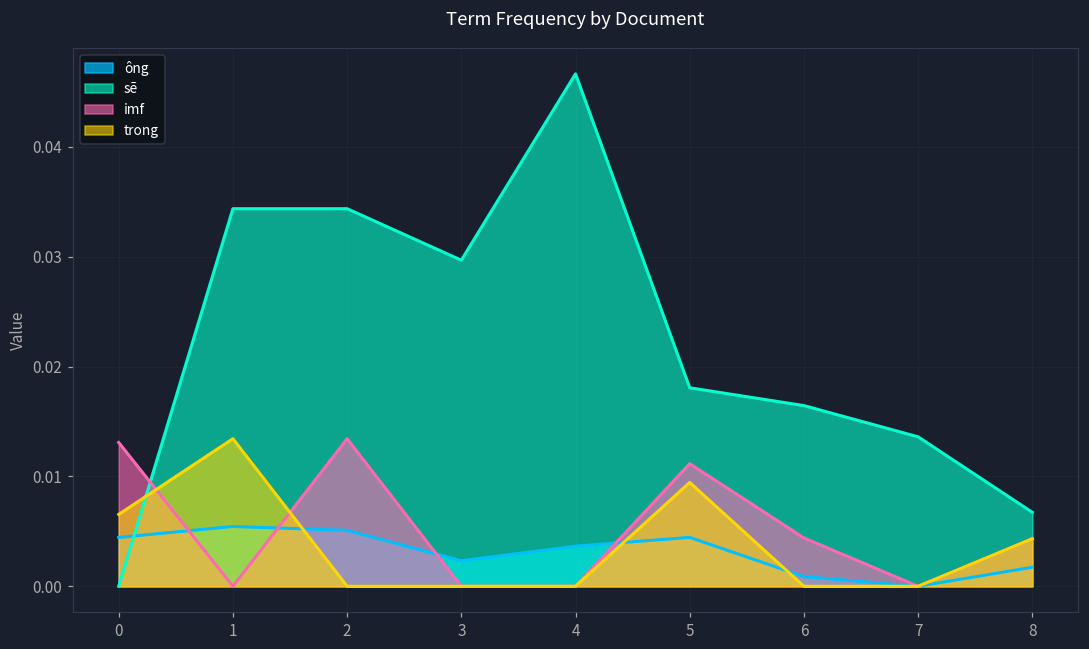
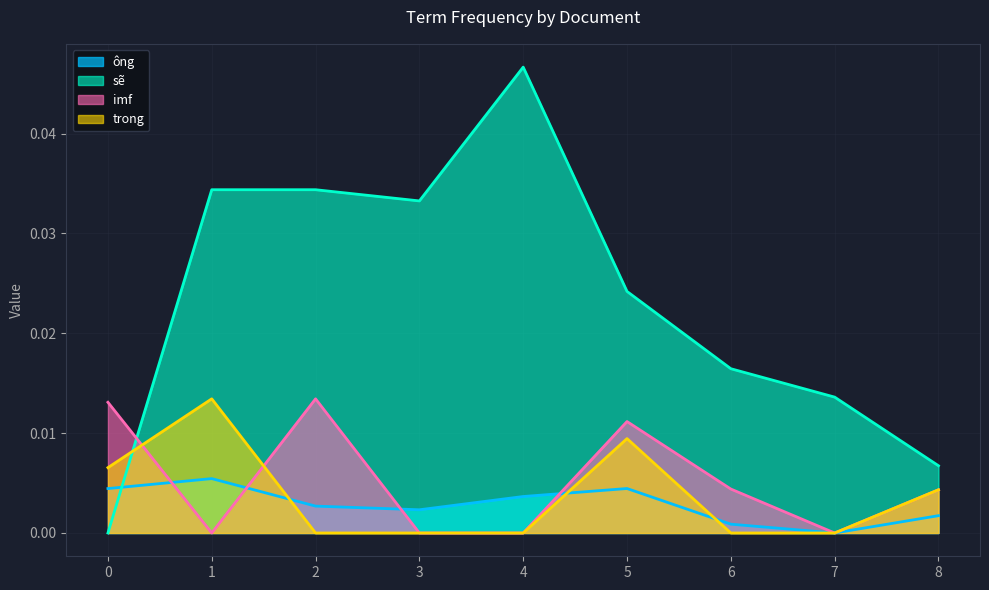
  {
    "ông": {
      "0": 0.004,
      "1": 0.005,
-     "2": 0.005,
+     "2": 0.003,
      "3": 0.002,
      "4": 0.004,
      "5": 0.004,
      "6": 0.001,
      "8": 0.002
    },
    "sẽ": {
      "0": 0.000,
      "1": 0.034,
      "2": 0.034,
-     "3": 0.030,
+     "3": 0.033,
      "4": 0.047,
-     "5": 0.018,
+     "5": 0.024,
      "6": 0.016,
      "7": 0.014,
      "8": 0.007
    },
    "imf": {
      "0": 0.013,
      "1": 0.000,
      "2": 0.013,
      "5": 0.011,
      "6": 0.004
    },
    "trong": {
      "0": 0.007,
      "1": 0.013,
      "2": 0.000,
      "5": 0.009,
      "6": 0.000
    }
  }
